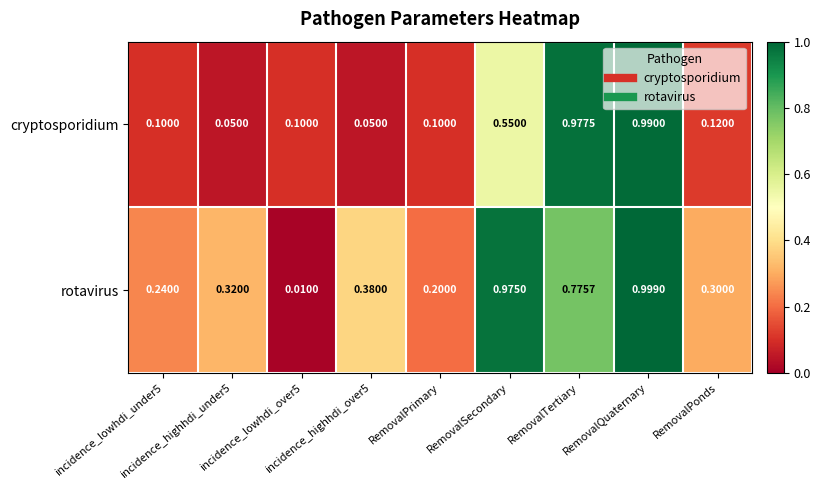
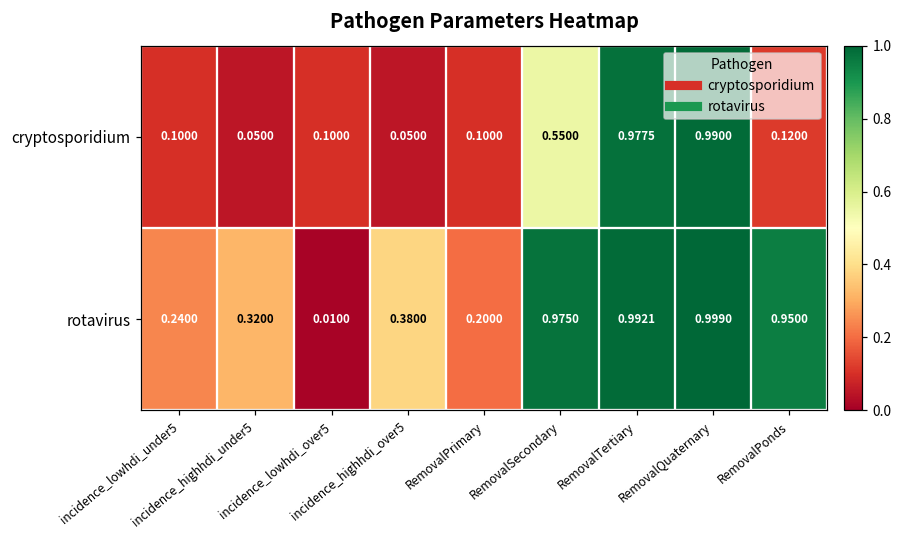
  {
    "cryptosporidium": {
      "incidence_lowhdi_under5": 0.1000,
      "incidence_highhdi_under5": 0.0500,
      "incidence_lowhdi_over5": 0.1000,
      "incidence_highhdi_over5": 0.0500,
      "RemovalPrimary": 0.1000,
      "RemovalSecondary": 0.5500,
      "RemovalTertiary": 0.9775,
      "RemovalQuaternary": 0.9900,
      "RemovalPonds": 0.1200
    },
    "rotavirus": {
      "incidence_lowhdi_under5": 0.2400,
      "incidence_highhdi_under5": 0.3200,
      "incidence_lowhdi_over5": 0.0100,
      "incidence_highhdi_over5": 0.3800,
      "RemovalPrimary": 0.2000,
      "RemovalSecondary": 0.9750,
-     "RemovalTertiary": 0.7757,
+     "RemovalTertiary": 0.9921,
      "RemovalQuaternary": 0.9990,
-     "RemovalPonds": 0.3000
+     "RemovalPonds": 0.9500
    }
  }
